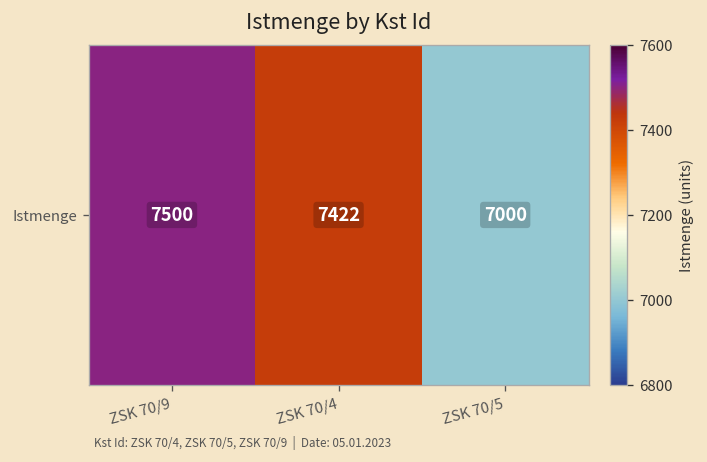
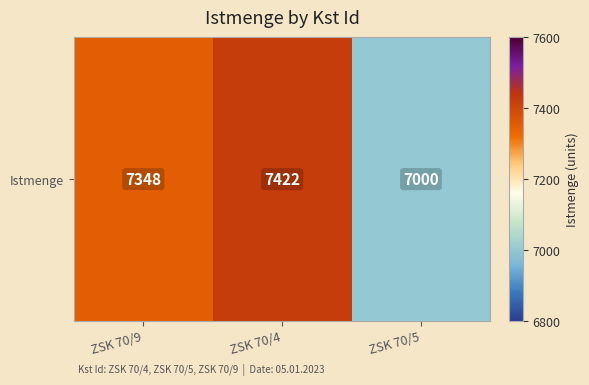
  {
    "Istmenge": {
-     "ZSK 70/9": 7500
+     "ZSK 70/9": 7348
    }
  }
